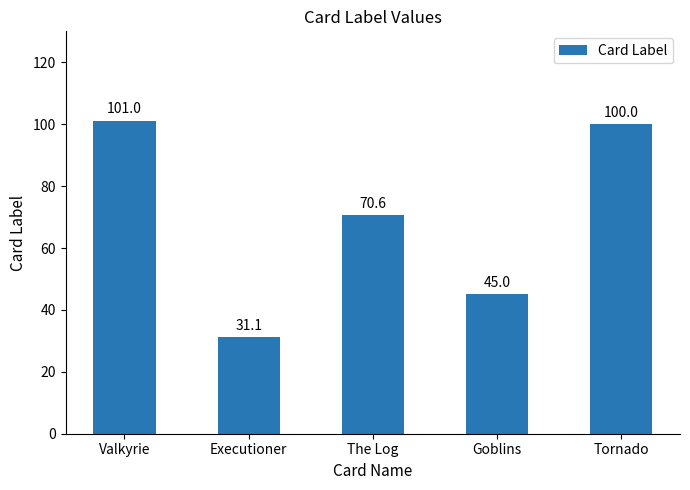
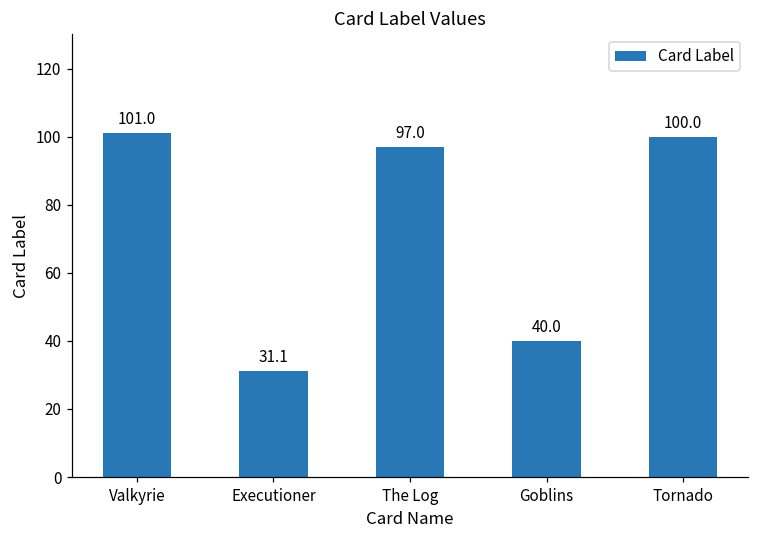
  {
    "Valkyrie": 101.0,
    "Executioner": 31.1,
-   "The Log": 70.6,
-   "Goblins": 45.0,
+   "The Log": 97.0,
+   "Goblins": 40.0,
    "Tornado": 100.0
  }
